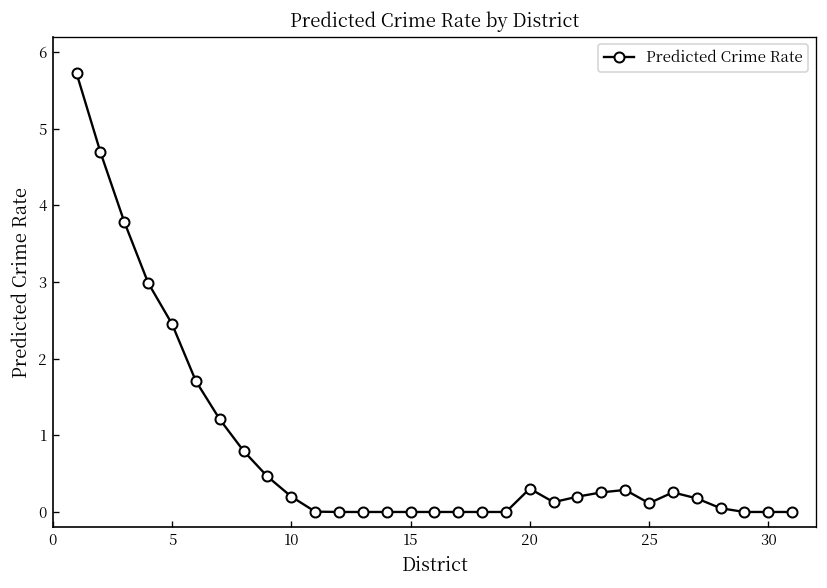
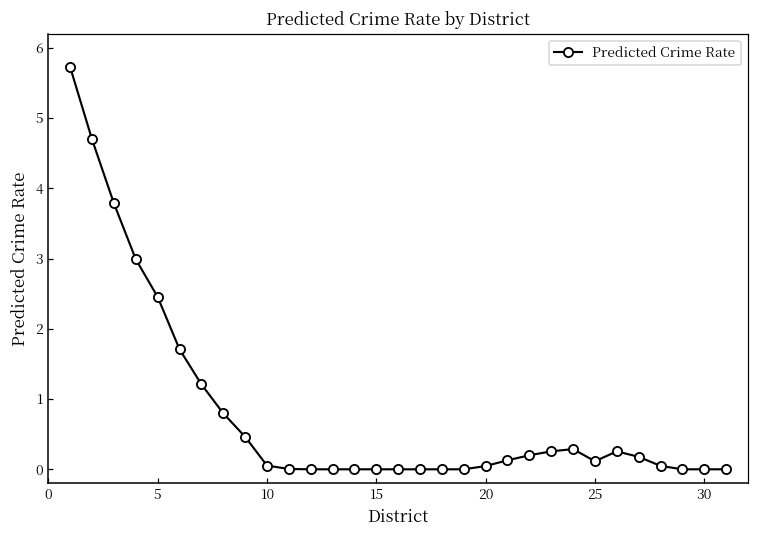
  {
    "5": 2.5,
-   "10": 0.2,
+   "10": 0.1,
    "15": 0.0,
-   "20": 0.3,
+   "20": 0.0,
    "25": 0.1,
    "30": 0.0
  }
